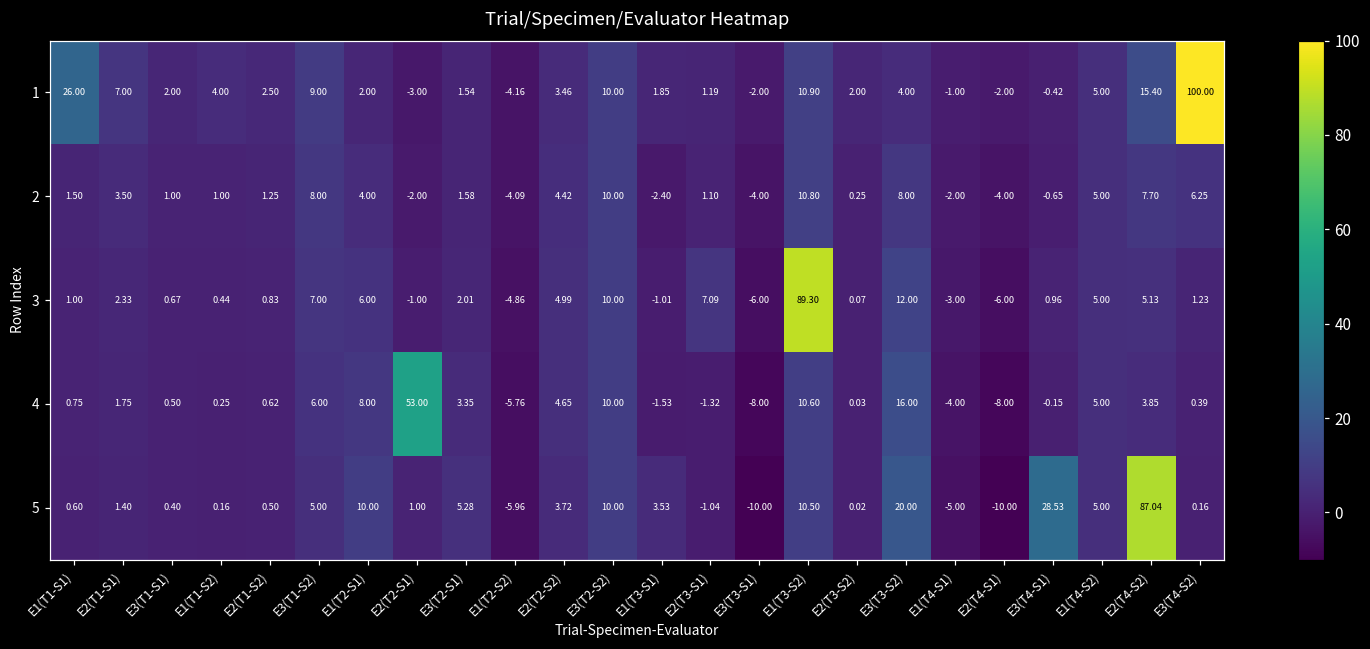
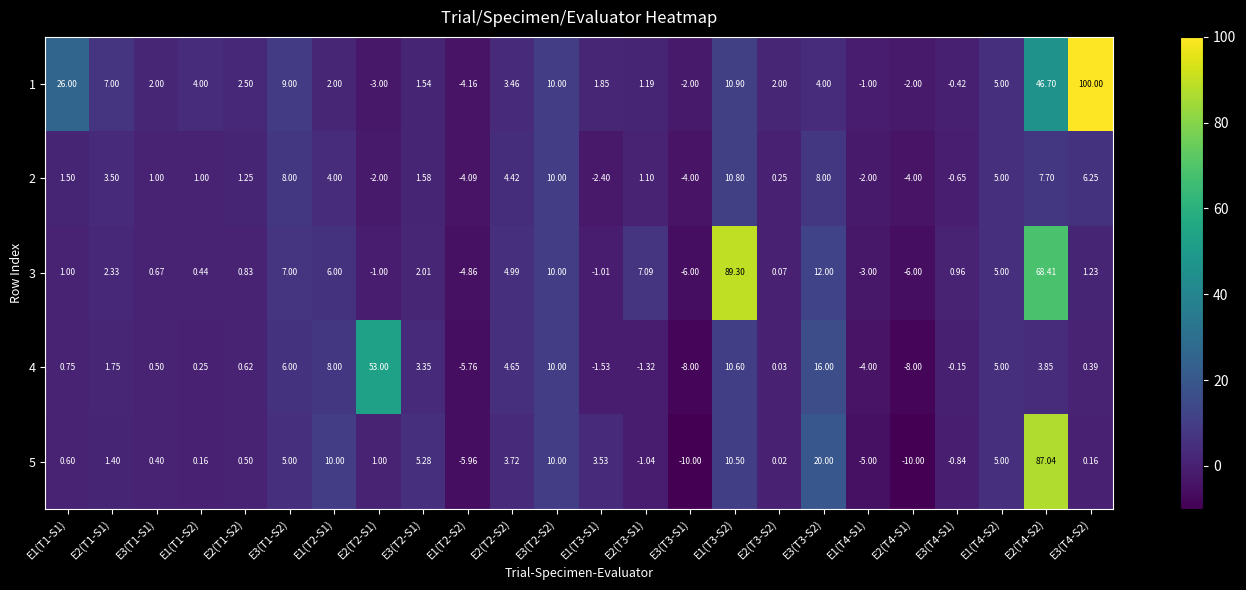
  {
    "1": {
      "E1(T1-S1)": 26.00,
      "E2(T1-S1)": 7.00,
      "E3(T1-S1)": 2.00,
      "E1(T1-S2)": 4.00,
      "E2(T1-S2)": 2.50,
      "E3(T1-S2)": 9.00,
      "E1(T2-S1)": 2.00,
      "E2(T2-S1)": -3.00,
      "E3(T2-S1)": 1.54,
      "E1(T2-S2)": -4.16,
      "E2(T2-S2)": 3.46,
      "E3(T2-S2)": 10.00,
      "E1(T3-S1)": 1.85,
      "E2(T3-S1)": 1.19,
      "E3(T3-S1)": -2.00,
      "E1(T3-S2)": 10.90,
      "E2(T3-S2)": 2.00,
      "E3(T3-S2)": 4.00,
      "E1(T4-S1)": -1.00,
      "E2(T4-S1)": -2.00,
      "E3(T4-S1)": -0.42,
      "E1(T4-S2)": 5.00,
-     "E2(T4-S2)": 15.40,
+     "E2(T4-S2)": 46.70,
      "E3(T4-S2)": 100.00
    },
    "2": {
      "E1(T1-S1)": 1.50,
      "E2(T1-S1)": 3.50,
      "E3(T1-S1)": 1.00,
      "E1(T1-S2)": 1.00,
      "E2(T1-S2)": 1.25,
      "E3(T1-S2)": 8.00,
      "E1(T2-S1)": 4.00,
      "E2(T2-S1)": -2.00,
      "E3(T2-S1)": 1.58,
      "E1(T2-S2)": -4.09,
      "E2(T2-S2)": 4.42,
      "E3(T2-S2)": 10.00,
      "E1(T3-S1)": -2.40,
      "E2(T3-S1)": 1.10,
      "E3(T3-S1)": -4.00,
      "E1(T3-S2)": 10.80,
      "E2(T3-S2)": 0.25,
      "E3(T3-S2)": 8.00,
      "E1(T4-S1)": -2.00,
      "E2(T4-S1)": -4.00,
      "E3(T4-S1)": -0.65,
      "E1(T4-S2)": 5.00,
      "E2(T4-S2)": 7.70,
      "E3(T4-S2)": 6.25
    },
    "3": {
      "E1(T1-S1)": 1.00,
      "E2(T1-S1)": 2.33,
      "E3(T1-S1)": 0.67,
      "E1(T1-S2)": 0.44,
      "E2(T1-S2)": 0.83,
      "E3(T1-S2)": 7.00,
      "E1(T2-S1)": 6.00,
      "E2(T2-S1)": -1.00,
      "E3(T2-S1)": 2.01,
      "E1(T2-S2)": -4.86,
      "E2(T2-S2)": 4.99,
      "E3(T2-S2)": 10.00,
      "E1(T3-S1)": -1.01,
      "E2(T3-S1)": 7.09,
      "E3(T3-S1)": -6.00,
      "E1(T3-S2)": 89.30,
      "E2(T3-S2)": 0.07,
      "E3(T3-S2)": 12.00,
      "E1(T4-S1)": -3.00,
      "E2(T4-S1)": -6.00,
      "E3(T4-S1)": 0.96,
      "E1(T4-S2)": 5.00,
-     "E2(T4-S2)": 5.13,
+     "E2(T4-S2)": 68.41,
      "E3(T4-S2)": 1.23
    },
    "4": {
      "E1(T1-S1)": 0.75,
      "E2(T1-S1)": 1.75,
      "E3(T1-S1)": 0.50,
      "E1(T1-S2)": 0.25,
      "E2(T1-S2)": 0.62,
      "E3(T1-S2)": 6.00,
      "E1(T2-S1)": 8.00,
      "E2(T2-S1)": 53.00,
      "E3(T2-S1)": 3.35,
      "E1(T2-S2)": -5.76,
      "E2(T2-S2)": 4.65,
      "E3(T2-S2)": 10.00,
      "E1(T3-S1)": -1.53,
      "E2(T3-S1)": -1.32,
      "E3(T3-S1)": -8.00,
      "E1(T3-S2)": 10.60,
      "E2(T3-S2)": 0.03,
      "E3(T3-S2)": 16.00,
      "E1(T4-S1)": -4.00,
      "E2(T4-S1)": -8.00,
      "E3(T4-S1)": -0.15,
      "E1(T4-S2)": 5.00,
      "E2(T4-S2)": 3.85,
      "E3(T4-S2)": 0.39
    },
    "5": {
      "E1(T1-S1)": 0.60,
      "E2(T1-S1)": 1.40,
      "E3(T1-S1)": 0.40,
      "E1(T1-S2)": 0.16,
      "E2(T1-S2)": 0.50,
      "E3(T1-S2)": 5.00,
      "E1(T2-S1)": 10.00,
      "E2(T2-S1)": 1.00,
      "E3(T2-S1)": 5.28,
      "E1(T2-S2)": -5.96,
      "E2(T2-S2)": 3.72,
      "E3(T2-S2)": 10.00,
      "E1(T3-S1)": 3.53,
      "E2(T3-S1)": -1.04,
      "E3(T3-S1)": -10.00,
      "E1(T3-S2)": 10.50,
      "E2(T3-S2)": 0.02,
      "E3(T3-S2)": 20.00,
      "E1(T4-S1)": -5.00,
      "E2(T4-S1)": -10.00,
-     "E3(T4-S1)": 28.53,
+     "E3(T4-S1)": -0.84,
      "E1(T4-S2)": 5.00,
      "E2(T4-S2)": 87.04,
      "E3(T4-S2)": 0.16
    }
  }
